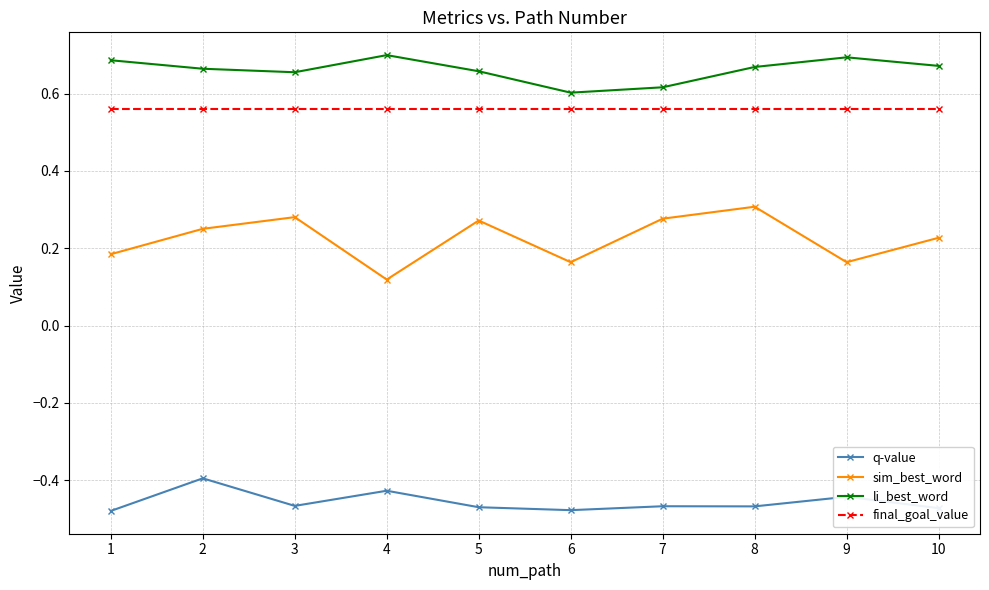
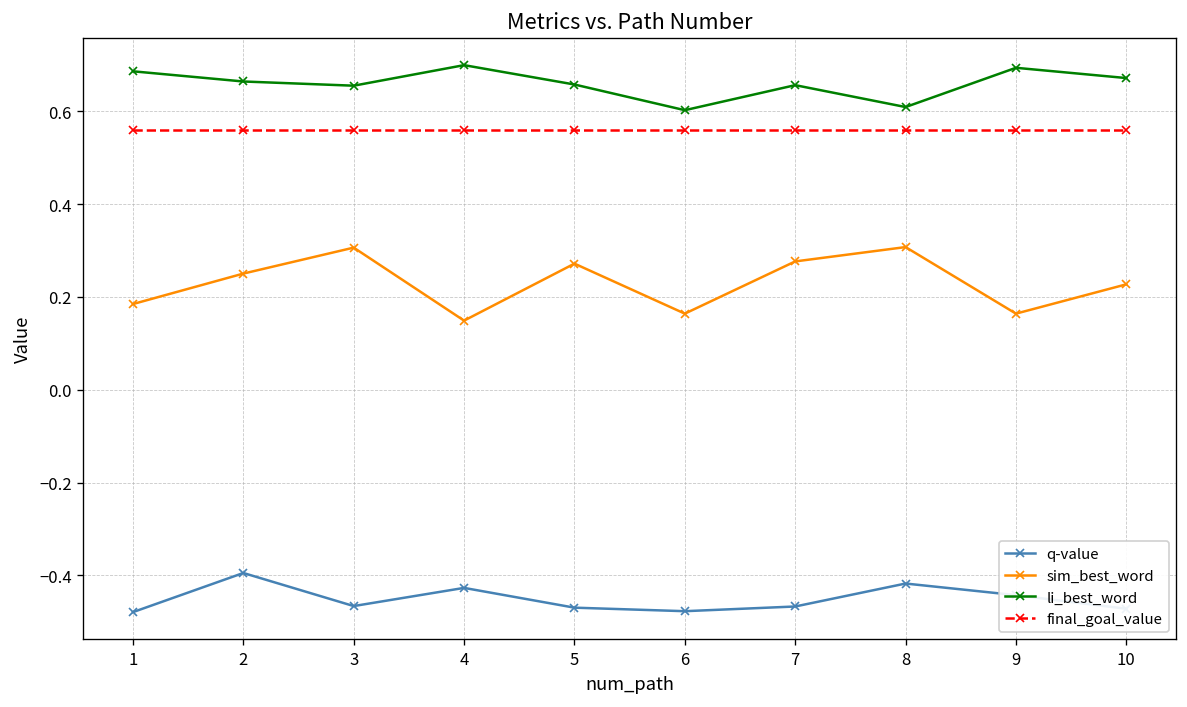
  {
    "q-value": {
      "1": -0.48,
      "2": -0.39,
      "3": -0.47,
      "4": -0.43,
      "5": -0.47,
      "6": -0.48,
      "7": -0.47,
-     "8": -0.47
+     "8": -0.42
    },
    "sim_best_word": {
      "1": 0.18,
      "2": 0.25,
-     "3": 0.28,
-     "4": 0.12,
+     "3": 0.31,
+     "4": 0.15,
      "5": 0.27,
      "6": 0.16,
      "7": 0.28,
      "8": 0.31,
      "9": 0.16,
      "10": 0.23
    },
    "li_best_word": {
      "1": 0.69,
      "2": 0.66,
      "3": 0.66,
      "4": 0.70,
      "5": 0.66,
      "6": 0.60,
-     "7": 0.62,
-     "8": 0.67,
+     "7": 0.66,
+     "8": 0.61,
      "9": 0.69,
      "10": 0.67
    },
    "final_goal_value": {
      "1": 0.56,
      "2": 0.56,
      "3": 0.56,
      "4": 0.56,
      "5": 0.56,
      "6": 0.56,
      "7": 0.56,
      "8": 0.56,
      "9": 0.56,
      "10": 0.56
    }
  }
